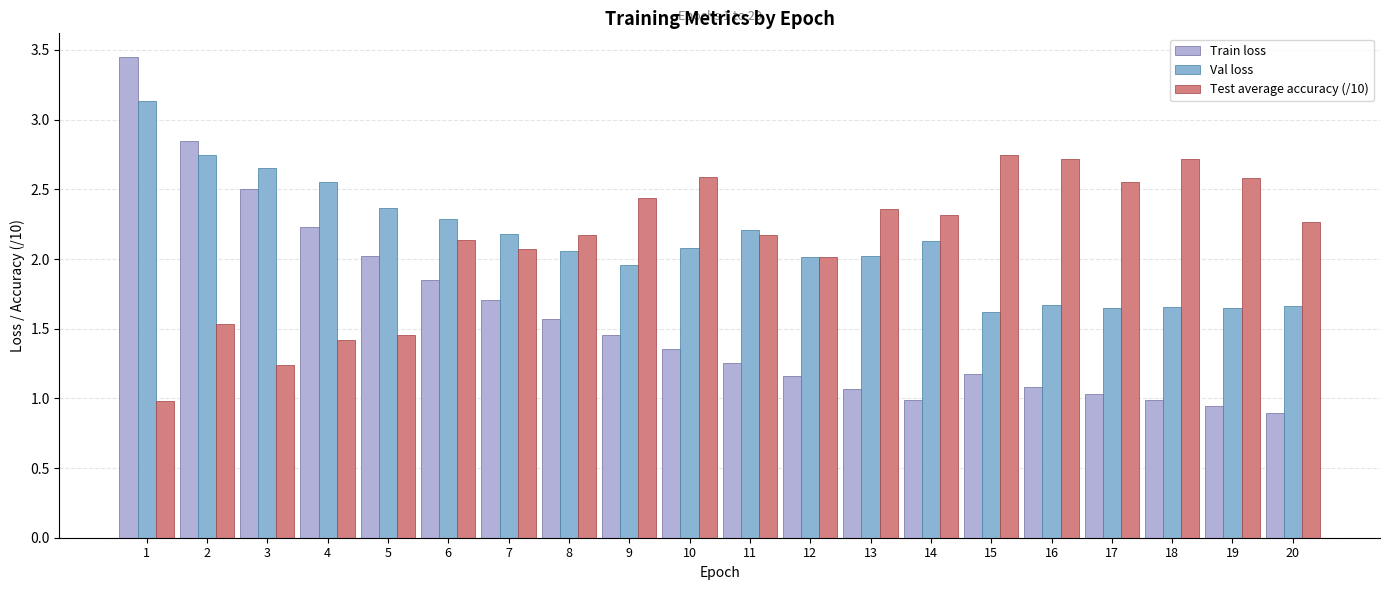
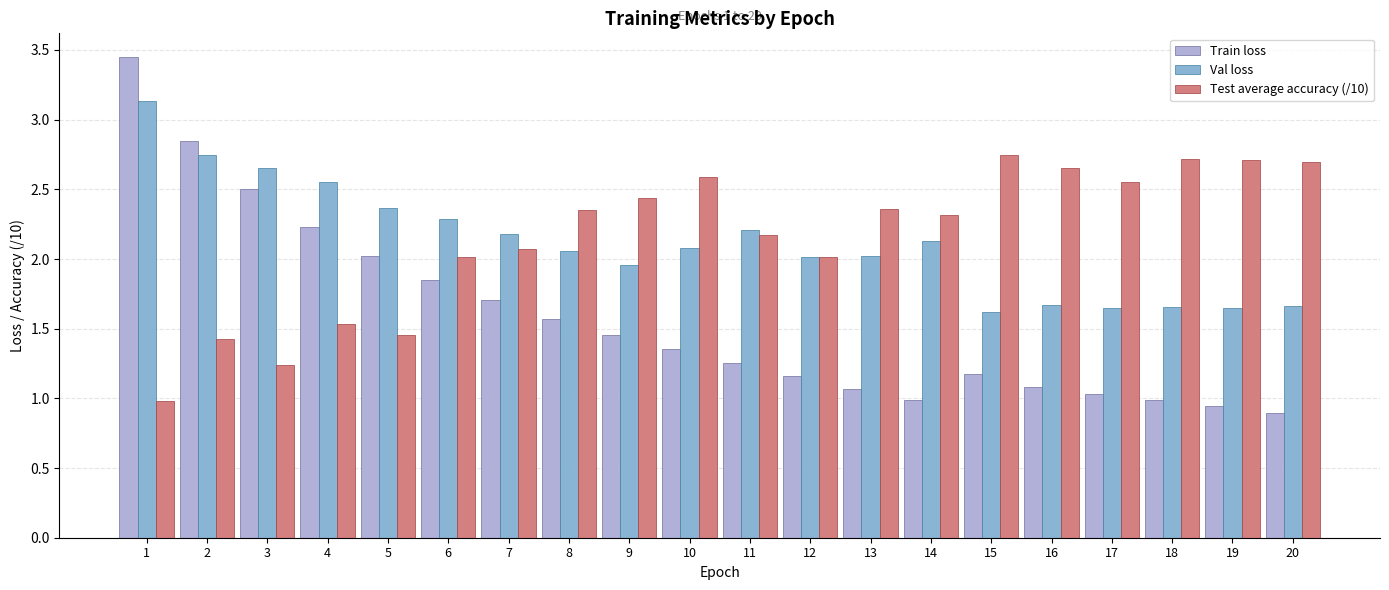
  {
    "Test average accuracy (/10)": {
      "1": 0.98,
-     "2": 1.53,
+     "2": 1.43,
      "3": 1.24,
-     "4": 1.42,
+     "4": 1.54,
      "5": 1.45,
-     "6": 2.14,
+     "6": 2.02,
      "7": 2.07,
-     "8": 2.17,
+     "8": 2.35,
      "9": 2.44,
      "10": 2.59,
      "11": 2.17,
      "12": 2.02,
      "13": 2.36,
      "14": 2.32,
      "15": 2.75,
-     "16": 2.72,
+     "16": 2.65,
      "17": 2.55,
      "18": 2.72,
-     "19": 2.58,
-     "20": 2.26
+     "19": 2.71,
+     "20": 2.69
    }
  }
